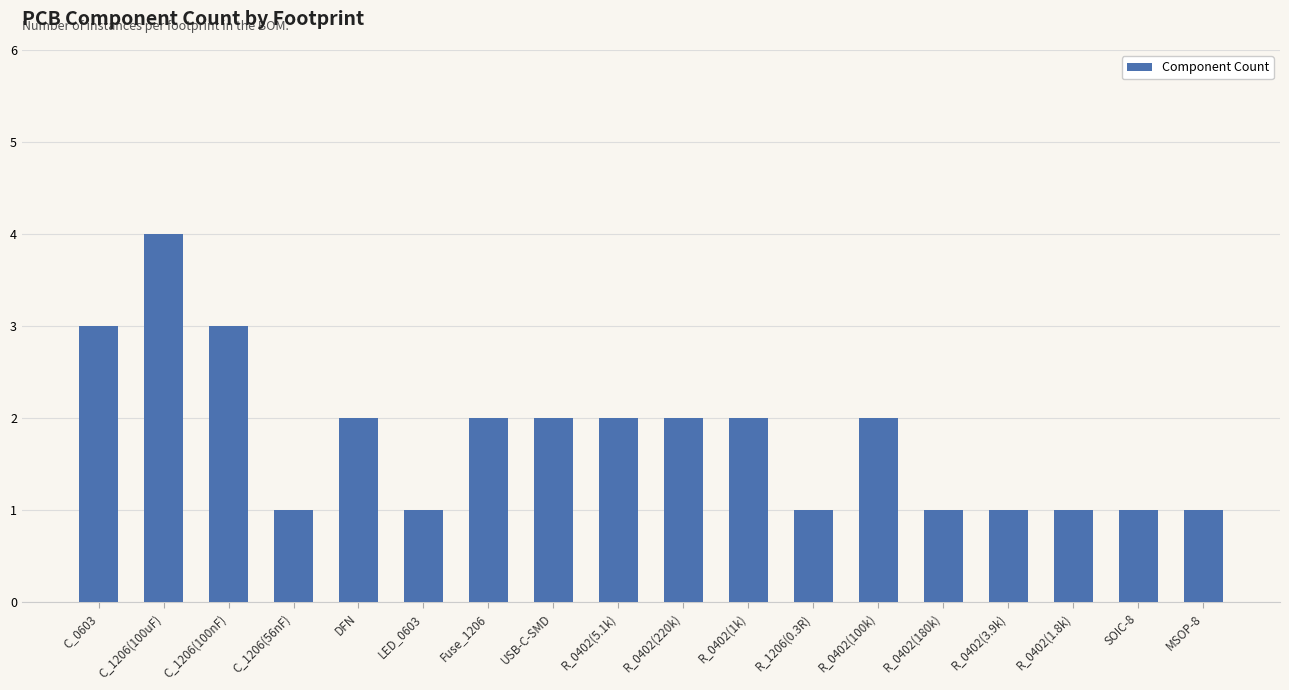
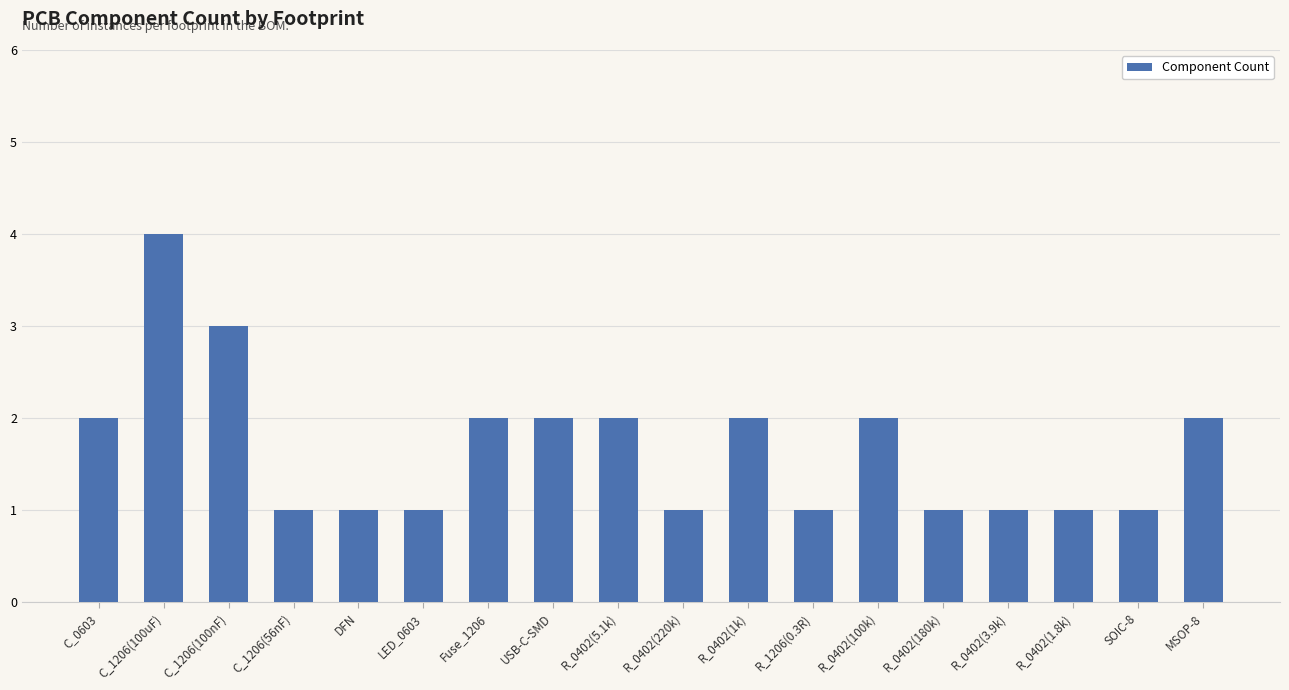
  {
-   "C_0603": 3,
+   "C_0603": 2,
    "C_1206(100uF)": 4,
    "C_1206(100nF)": 3,
    "C_1206(56nF)": 1,
-   "DFN": 2,
+   "DFN": 1,
    "LED_0603": 1,
    "Fuse_1206": 2,
    "USB-C-SMD": 2,
    "R_0402(5.1k)": 2,
-   "R_0402(220k)": 2,
+   "R_0402(220k)": 1,
    "R_0402(1k)": 2,
    "R_1206(0.3R)": 1,
    "R_0402(100k)": 2,
    "R_0402(180k)": 1,
    "R_0402(3.9k)": 1,
    "R_0402(1.8k)": 1,
    "SOIC-8": 1,
-   "MSOP-8": 1
+   "MSOP-8": 2
  }
